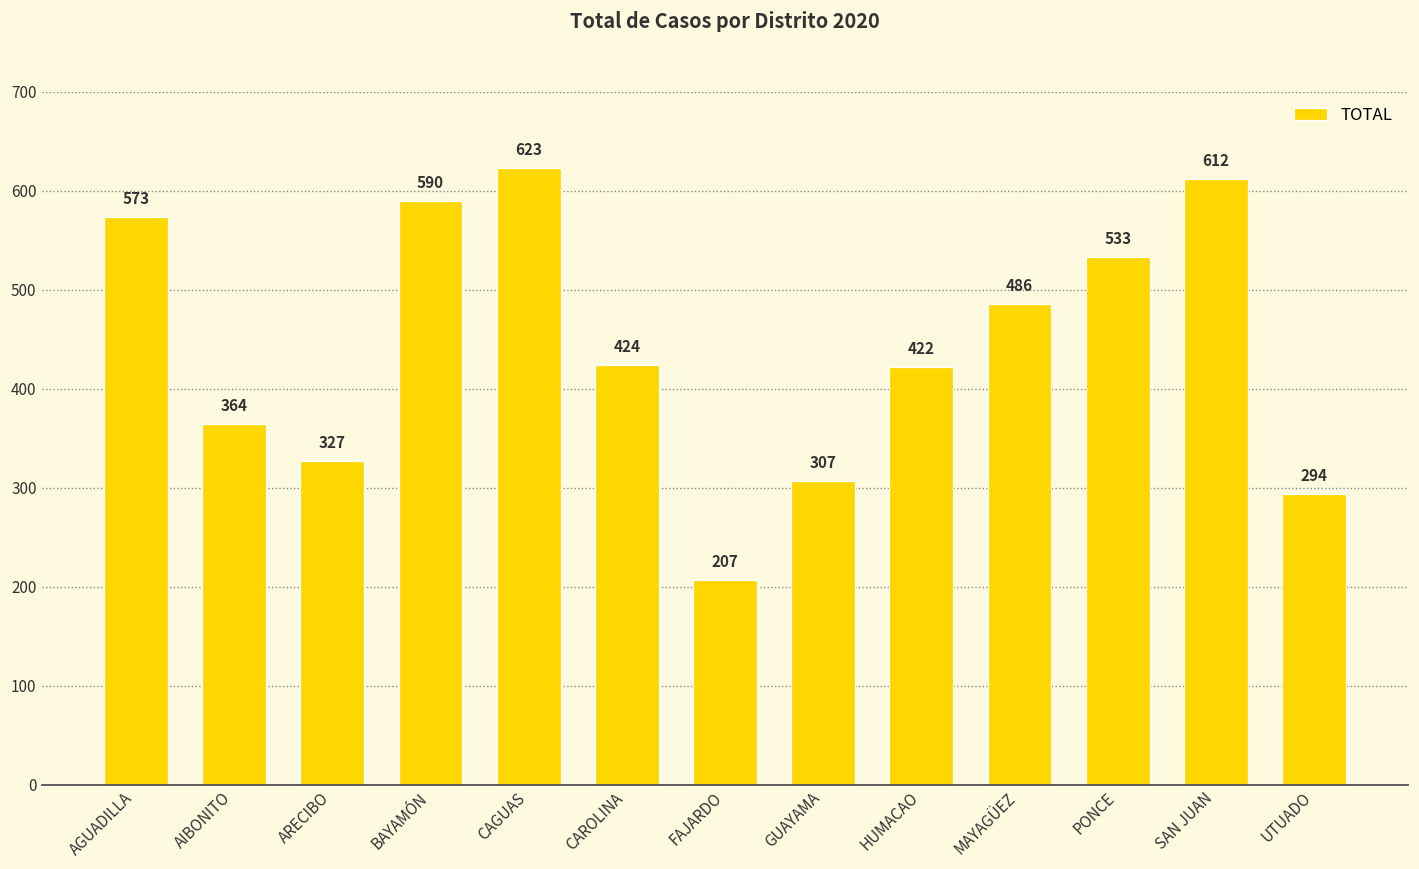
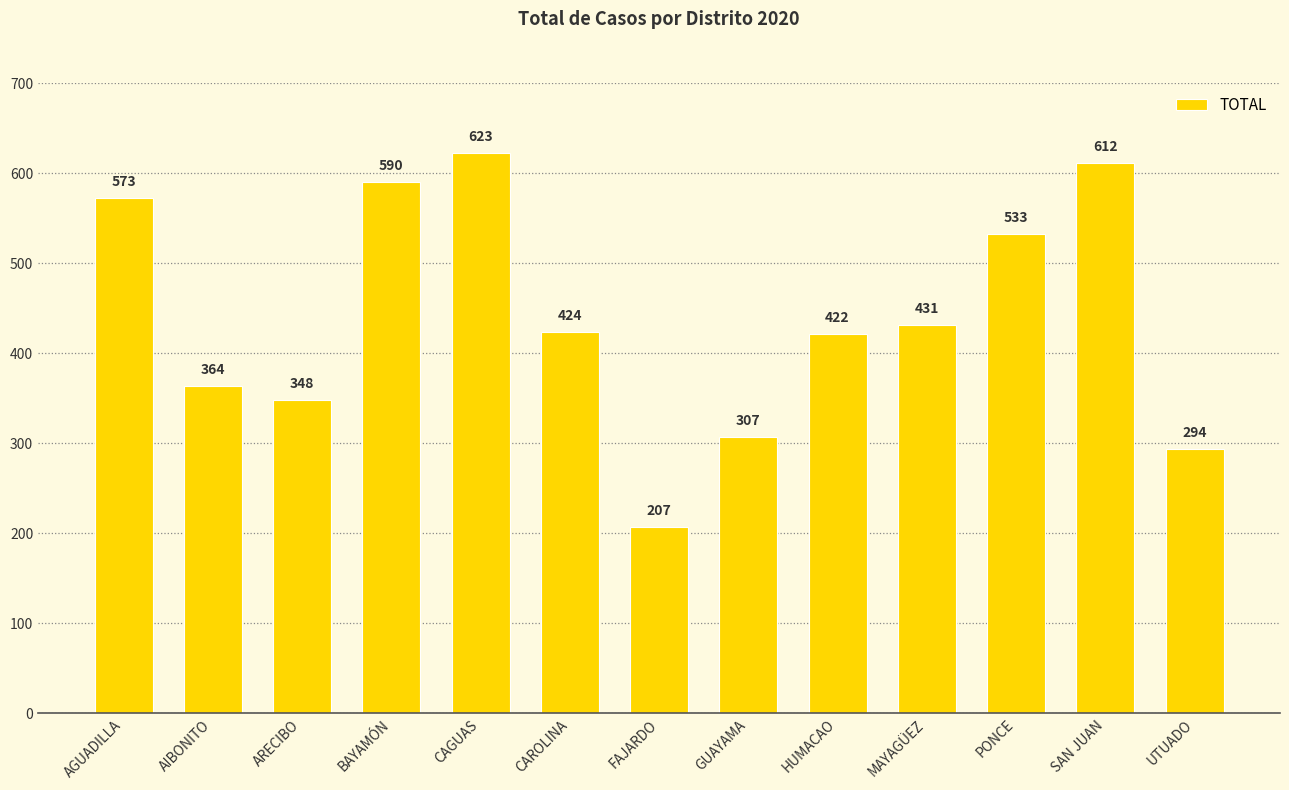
  {
    "AGUADILLA": 573,
    "AIBONITO": 364,
-   "ARECIBO": 327,
+   "ARECIBO": 348,
    "BAYAMÓN": 590,
    "CAGUAS": 623,
    "CAROLINA": 424,
    "FAJARDO": 207,
    "GUAYAMA": 307,
    "HUMACAO": 422,
-   "MAYAGÜEZ": 486,
+   "MAYAGÜEZ": 431,
    "PONCE": 533,
    "SAN JUAN": 612,
    "UTUADO": 294
  }
